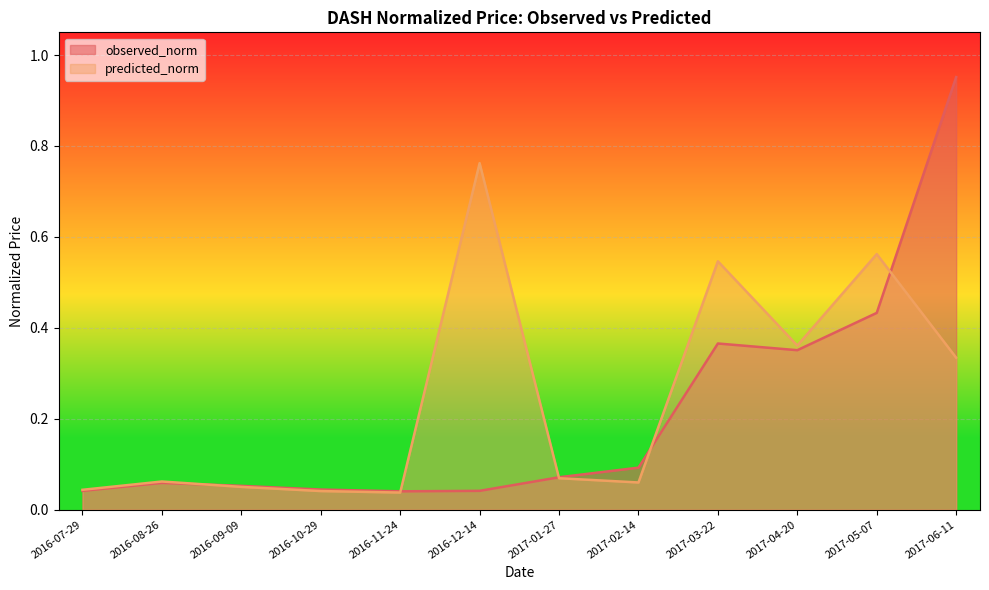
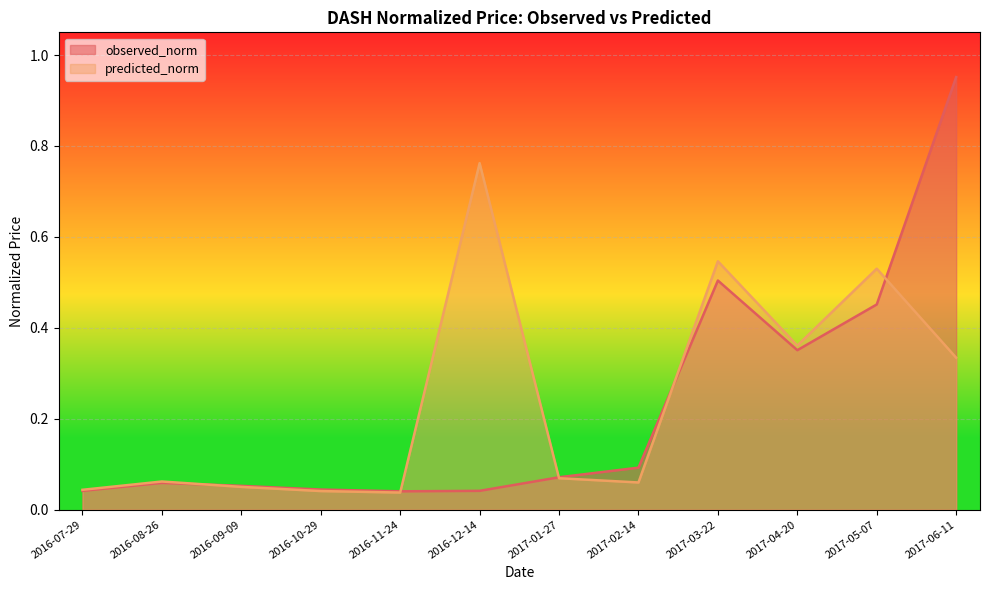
  {
    "observed_norm": {
      "2016-12-14": 0.04,
      "2017-02-14": 0.09,
-     "2017-03-22": 0.37,
+     "2017-03-22": 0.50,
      "2017-04-20": 0.35,
-     "2017-05-07": 0.43,
+     "2017-05-07": 0.45,
      "2017-06-11": 0.95
    },
    "predicted_norm": {
      "2016-12-14": 0.76,
      "2017-02-14": 0.06,
      "2017-03-22": 0.55,
      "2017-04-20": 0.36,
-     "2017-05-07": 0.56,
+     "2017-05-07": 0.53,
      "2017-06-11": 0.33
    }
  }
